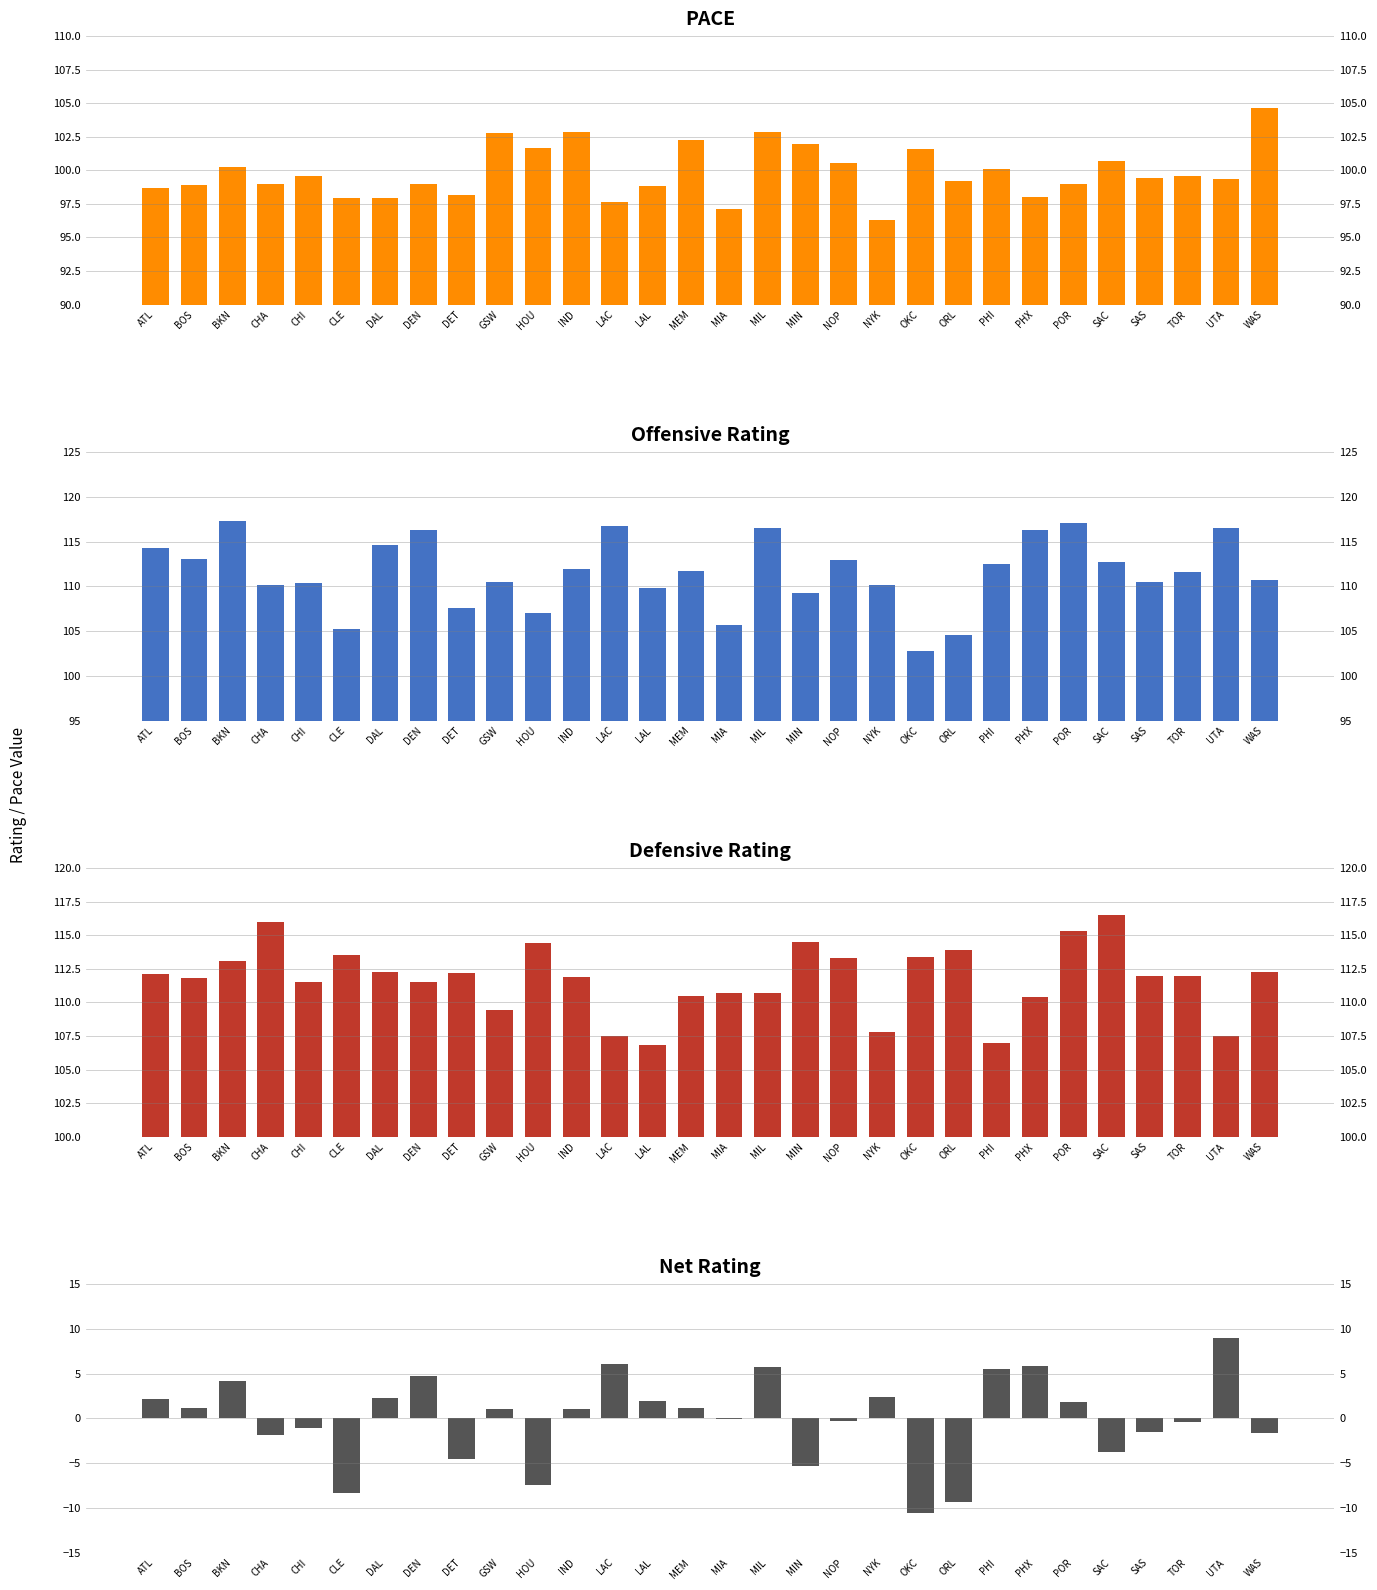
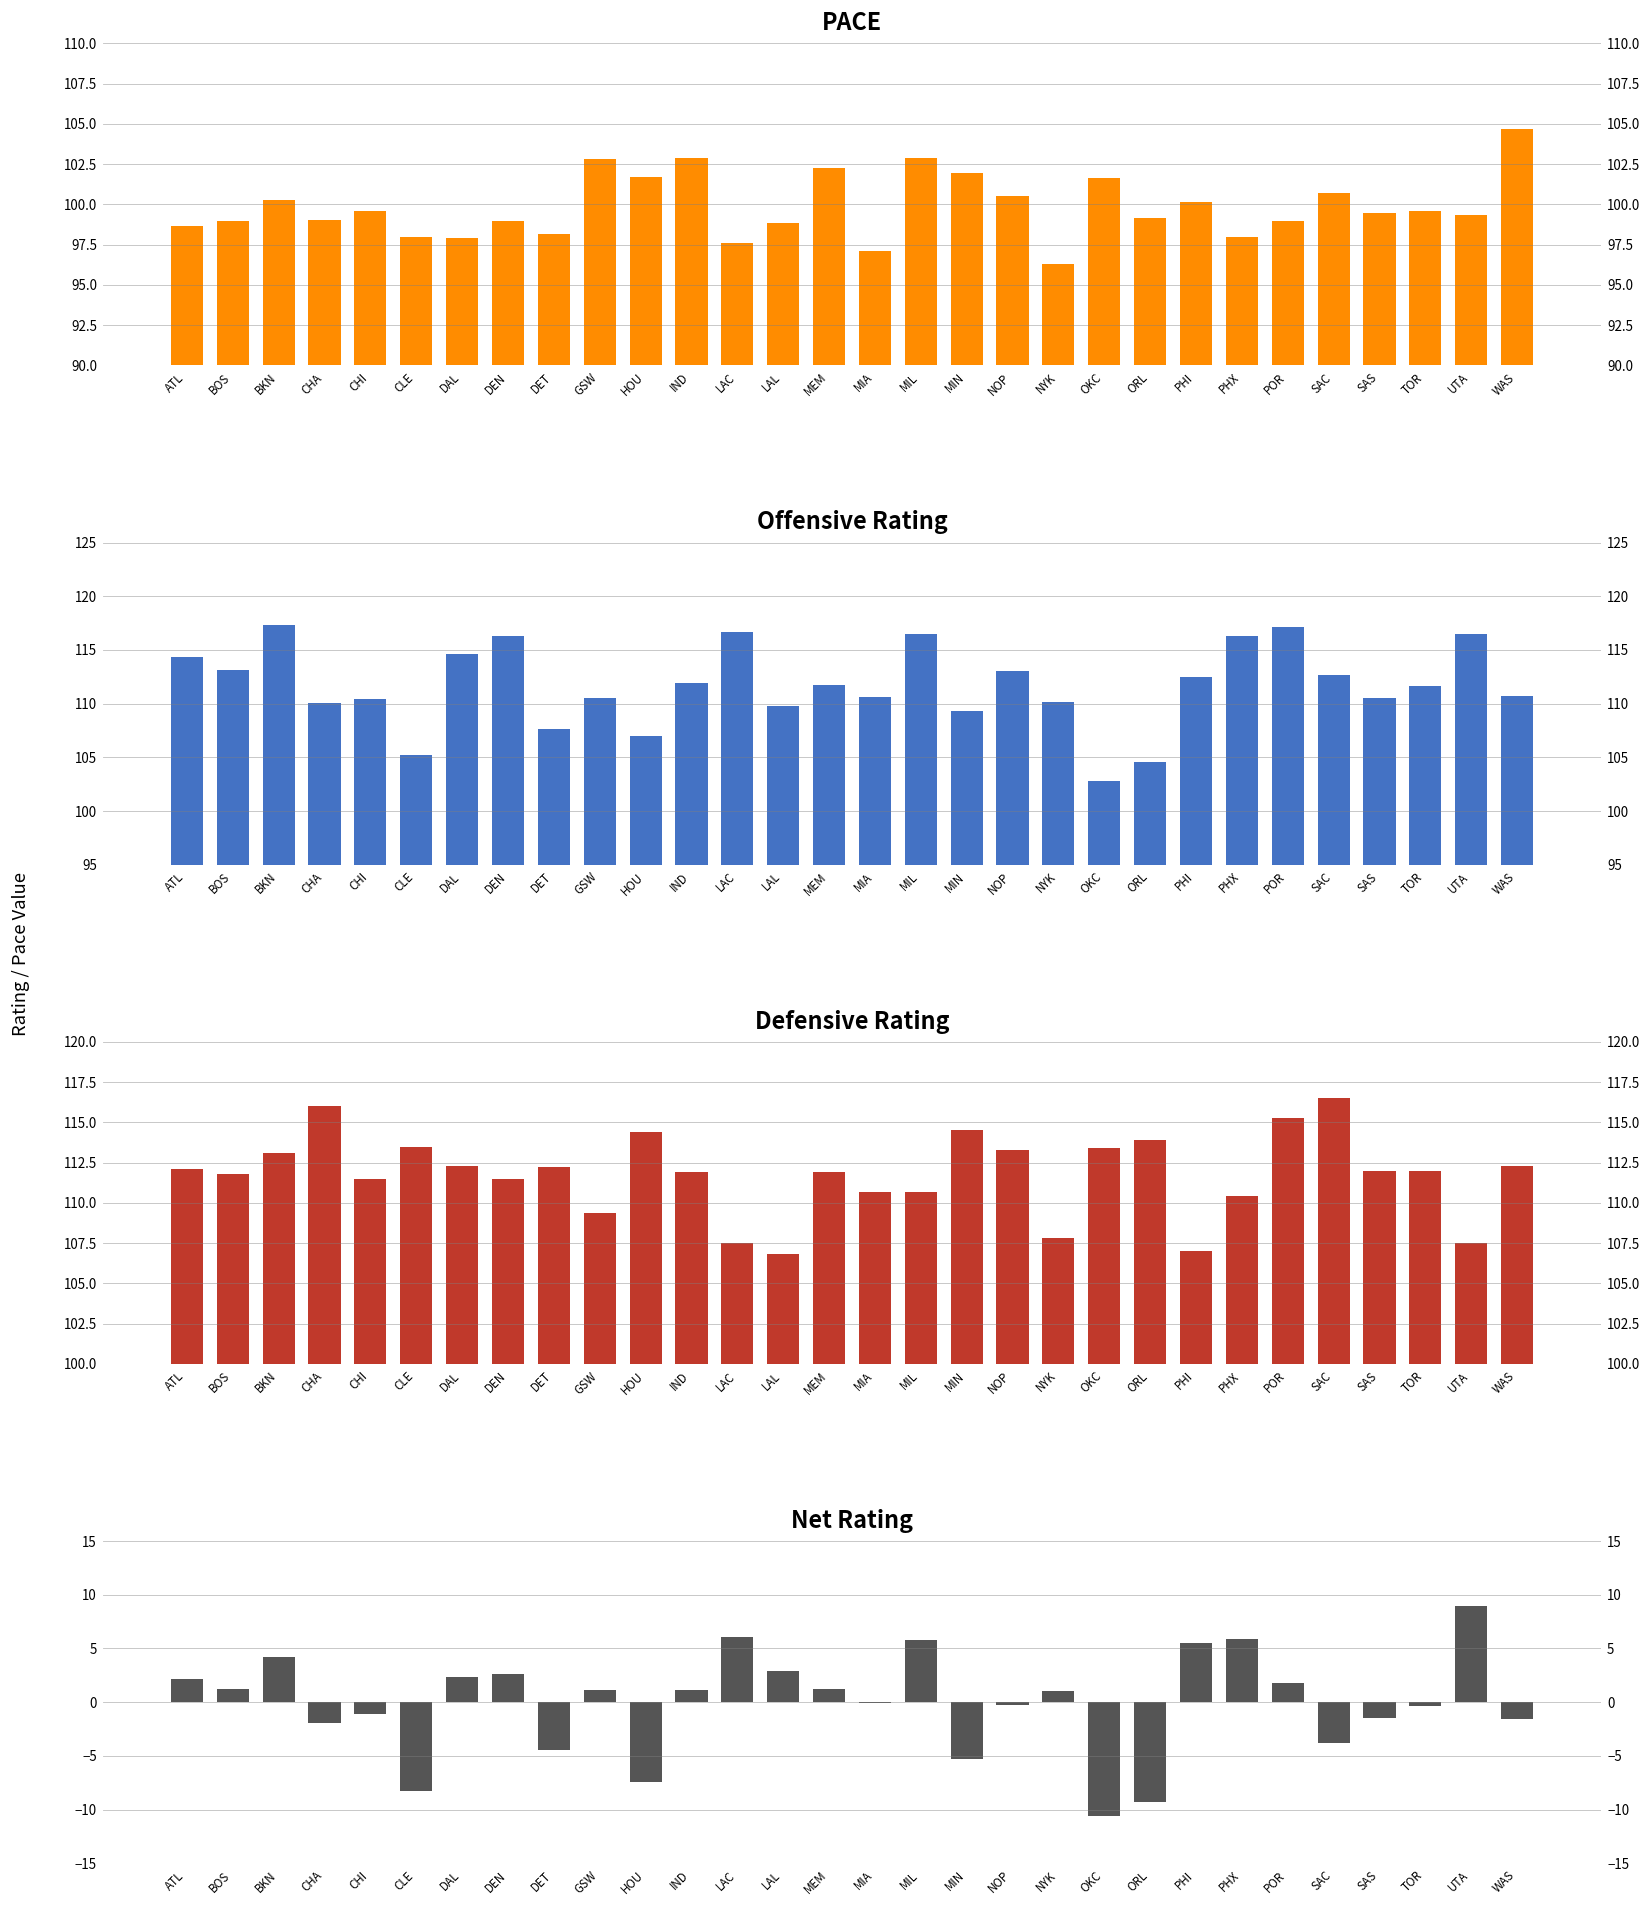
  {
    "PACE": {
      "ATL": 98.7,
      "BOS": 98.9,
      "BKN": 100.3,
      "CHA": 99.0,
      "CHI": 99.6,
      "CLE": 98.0,
      "DAL": 97.9,
      "DEN": 99.0,
      "DET": 98.2,
      "GSW": 102.8,
      "HOU": 101.7,
      "IND": 102.9,
      "LAC": 97.6,
      "LAL": 98.9,
      "MEM": 102.2,
      "MIA": 97.1,
      "MIL": 102.9,
      "MIN": 102.0,
      "NOP": 100.5,
      "NYK": 96.3,
      "OKC": 101.6,
      "ORL": 99.2,
      "PHI": 100.1,
      "PHX": 98.0,
      "POR": 99.0,
      "SAC": 100.7,
      "SAS": 99.5,
      "TOR": 99.6,
      "UTA": 99.4,
      "WAS": 104.7
    },
    "Offensive Rating": {
      "ATL": 114,
      "BOS": 113,
      "BKN": 117,
      "CHA": 110,
      "CHI": 110,
      "CLE": 105,
      "DAL": 115,
      "DEN": 116,
      "DET": 108,
      "GSW": 111,
      "HOU": 107,
      "IND": 112,
      "LAC": 117,
      "LAL": 110,
      "MEM": 112,
-     "MIA": 106,
+     "MIA": 111,
      "MIL": 117,
      "MIN": 109,
      "NOP": 113,
      "NYK": 110,
      "OKC": 103,
      "ORL": 105,
      "PHI": 113,
      "PHX": 116,
      "POR": 117,
      "SAC": 113,
      "SAS": 111,
      "TOR": 112,
      "UTA": 117,
      "WAS": 111
    },
    "Defensive Rating": {
      "ATL": 112.1,
      "BOS": 111.8,
      "BKN": 113.1,
      "CHA": 116.0,
      "CHI": 111.5,
      "CLE": 113.5,
      "DAL": 112.3,
      "DEN": 111.5,
      "DET": 112.2,
      "GSW": 109.4,
      "HOU": 114.4,
      "IND": 111.9,
      "LAC": 107.5,
      "LAL": 106.8,
-     "MEM": 110.5,
+     "MEM": 111.9,
      "MIA": 110.7,
      "MIL": 110.7,
      "MIN": 114.5,
      "NOP": 113.3,
      "NYK": 107.8,
      "OKC": 113.4,
      "ORL": 113.9,
      "PHI": 107.0,
      "PHX": 110.4,
      "POR": 115.3,
      "SAC": 116.5,
      "SAS": 112.0,
      "TOR": 112.0,
      "UTA": 107.5,
      "WAS": 112.3
    },
    "Net Rating": {
      "ATL": 2,
      "BOS": 1,
      "BKN": 4,
      "CHA": -2,
      "CHI": -1,
      "CLE": -8,
      "DAL": 2,
-     "DEN": 5,
+     "DEN": 3,
      "DET": -5,
      "GSW": 1,
      "HOU": -7,
      "IND": 1,
      "LAC": 6,
-     "LAL": 2,
+     "LAL": 3,
      "MEM": 1,
      "MIL": 6,
      "MIN": -5,
      "NOP": 0,
-     "NYK": 2,
+     "NYK": 1,
      "OKC": -11,
      "ORL": -9,
      "PHI": 6,
      "PHX": 6,
      "POR": 2,
      "SAC": -4,
      "SAS": -2,
      "TOR": 0,
      "UTA": 9,
      "WAS": -2
    }
  }
